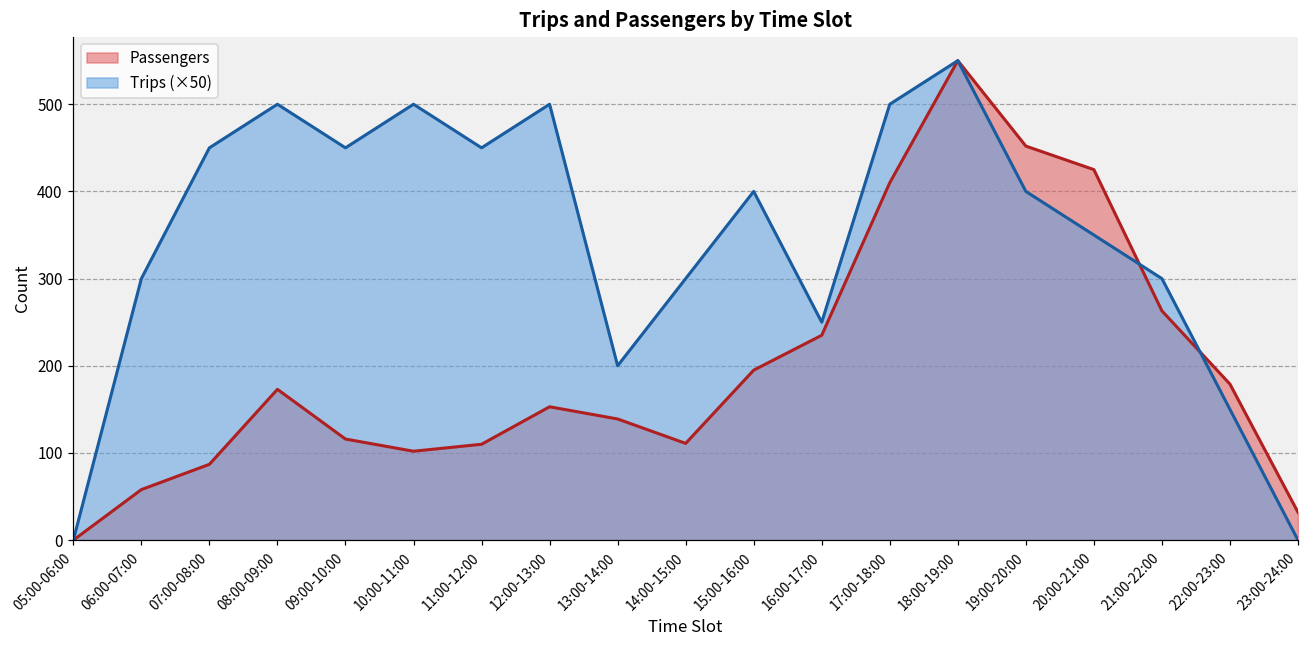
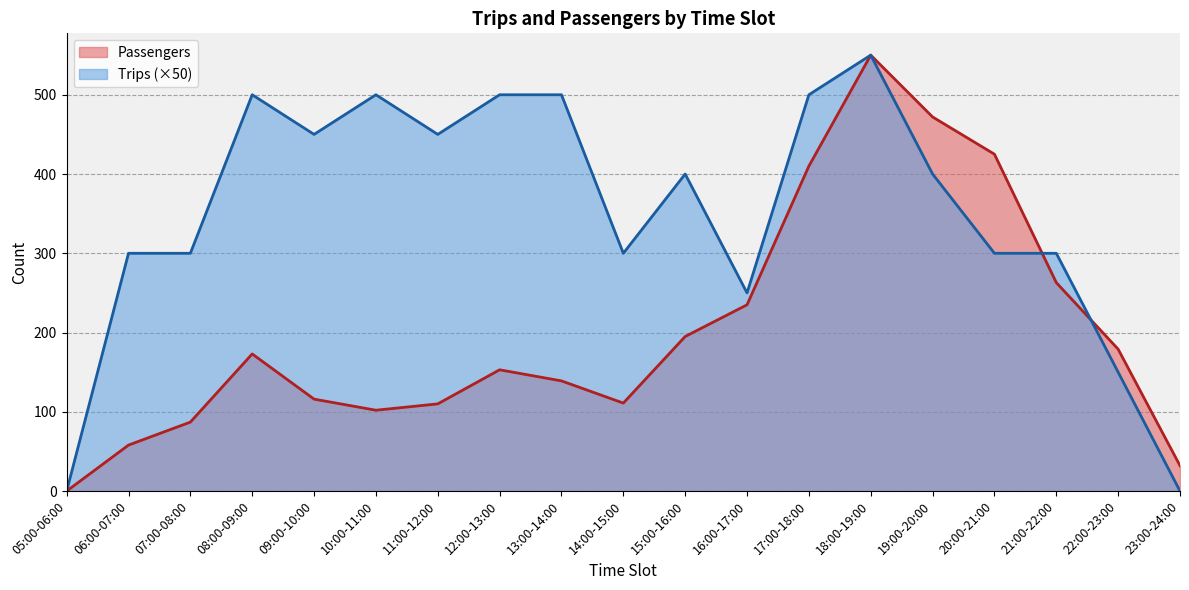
  {
    "Passengers": {
      "06:00-07:00": 60,
      "07:00-08:00": 90,
      "08:00-09:00": 170,
      "09:00-10:00": 120,
      "10:00-11:00": 100,
      "11:00-12:00": 110,
      "12:00-13:00": 150,
      "13:00-14:00": 140,
      "14:00-15:00": 110,
      "15:00-16:00": 200,
      "16:00-17:00": 240,
      "17:00-18:00": 410,
-     "19:00-20:00": 450,
+     "19:00-20:00": 470,
      "20:00-21:00": 430,
      "21:00-22:00": 260,
      "22:00-23:00": 180,
      "23:00-24:00": 30
    },
    "Trips (×50)": {
      "06:00-07:00": 300,
-     "07:00-08:00": 450,
+     "07:00-08:00": 300,
      "08:00-09:00": 500,
      "09:00-10:00": 450,
      "10:00-11:00": 500,
      "11:00-12:00": 450,
      "12:00-13:00": 500,
-     "13:00-14:00": 200,
+     "13:00-14:00": 500,
      "14:00-15:00": 300,
      "15:00-16:00": 400,
      "16:00-17:00": 250,
      "17:00-18:00": 500,
      "19:00-20:00": 400,
-     "20:00-21:00": 350,
+     "20:00-21:00": 300,
      "21:00-22:00": 300,
      "22:00-23:00": 150,
      "23:00-24:00": 0
    }
  }
